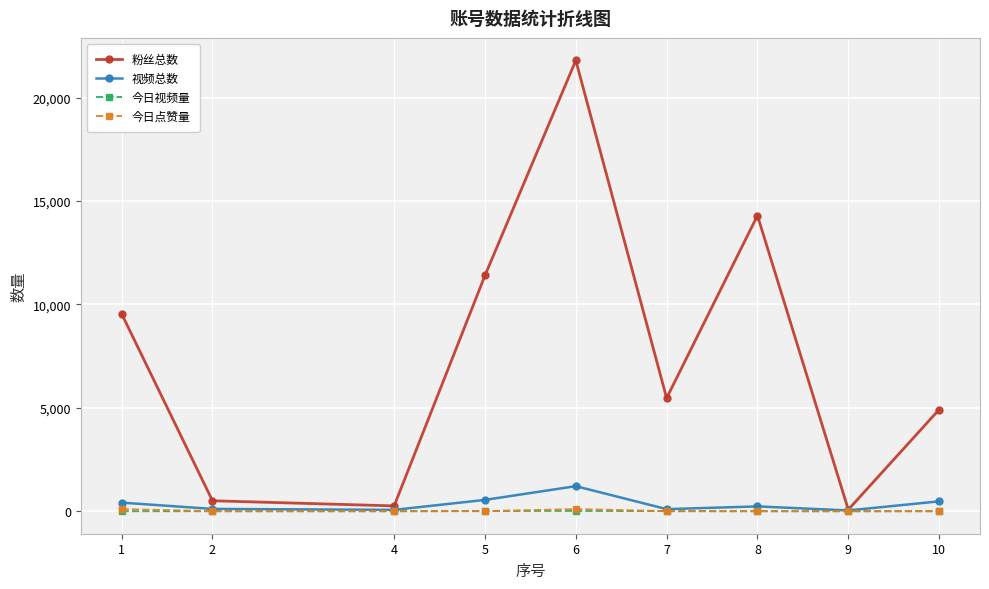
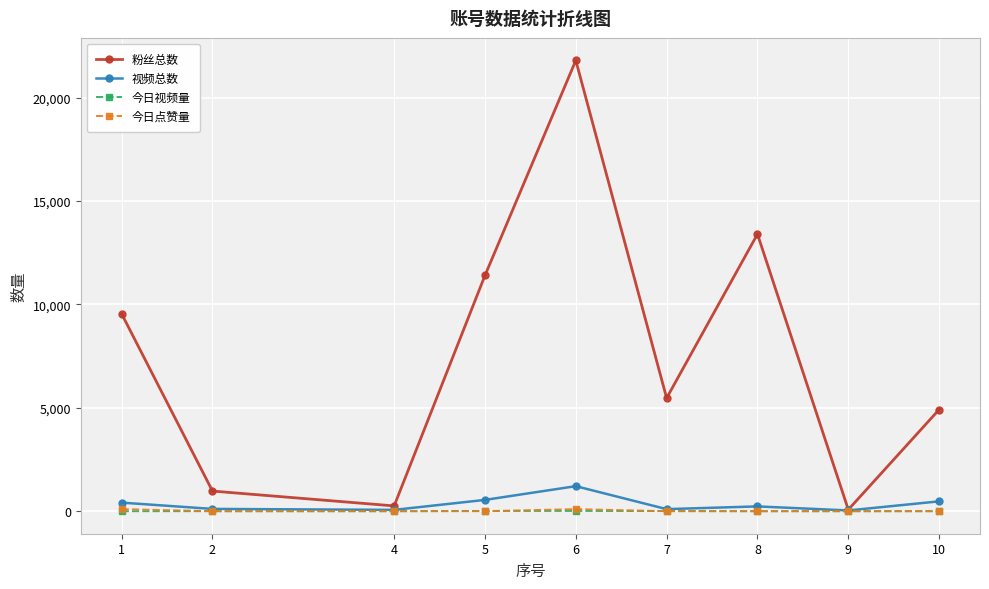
  {
    "粉丝总数": {
      "1": "9,500",
-     "2": "500",
+     "2": "1,000",
      "4": "300",
      "5": "11,400",
      "6": "21,800",
      "7": "5,500",
-     "8": "14,300",
+     "8": "13,400",
      "10": "4,900"
    },
    "视频总数": {
      "1": "400",
      "5": "500",
      "6": "1,200",
      "8": "200",
      "10": "500"
    }
  }
